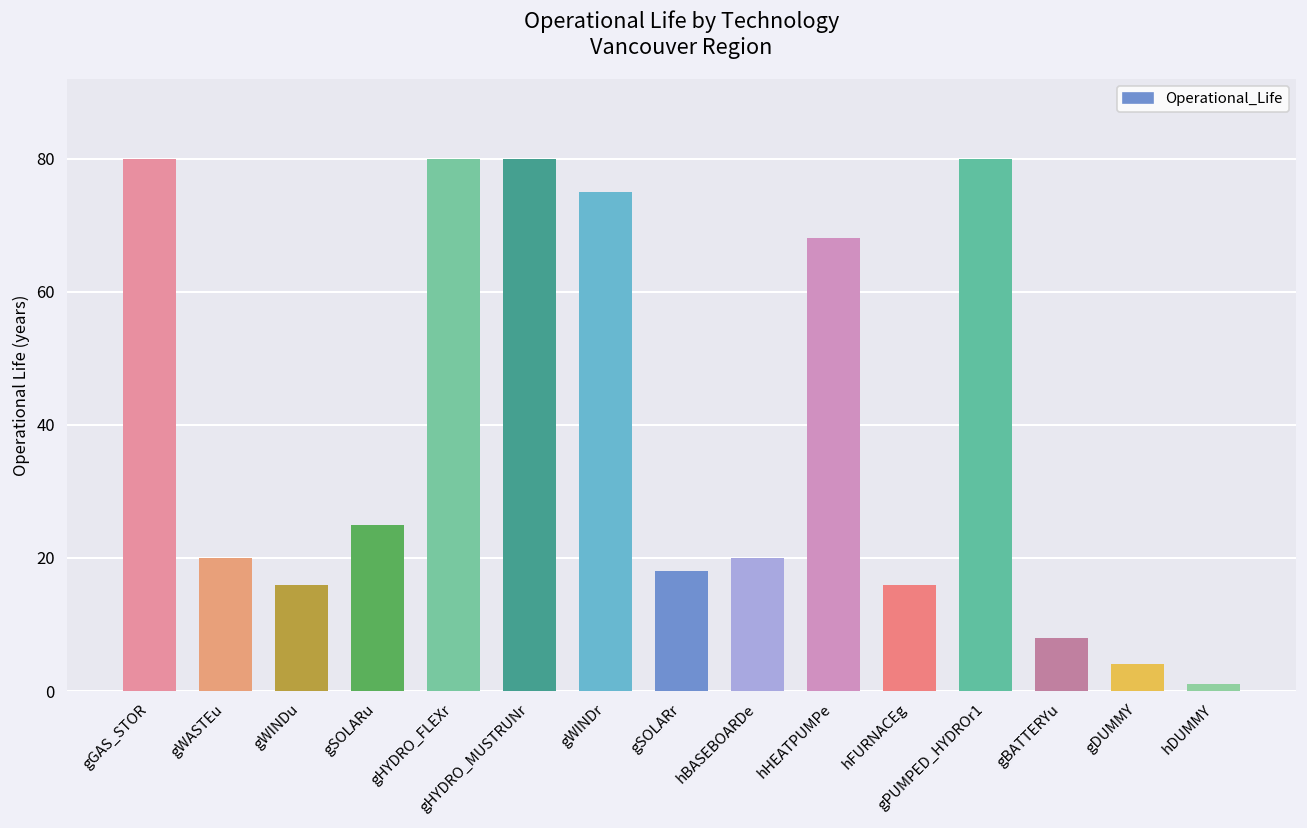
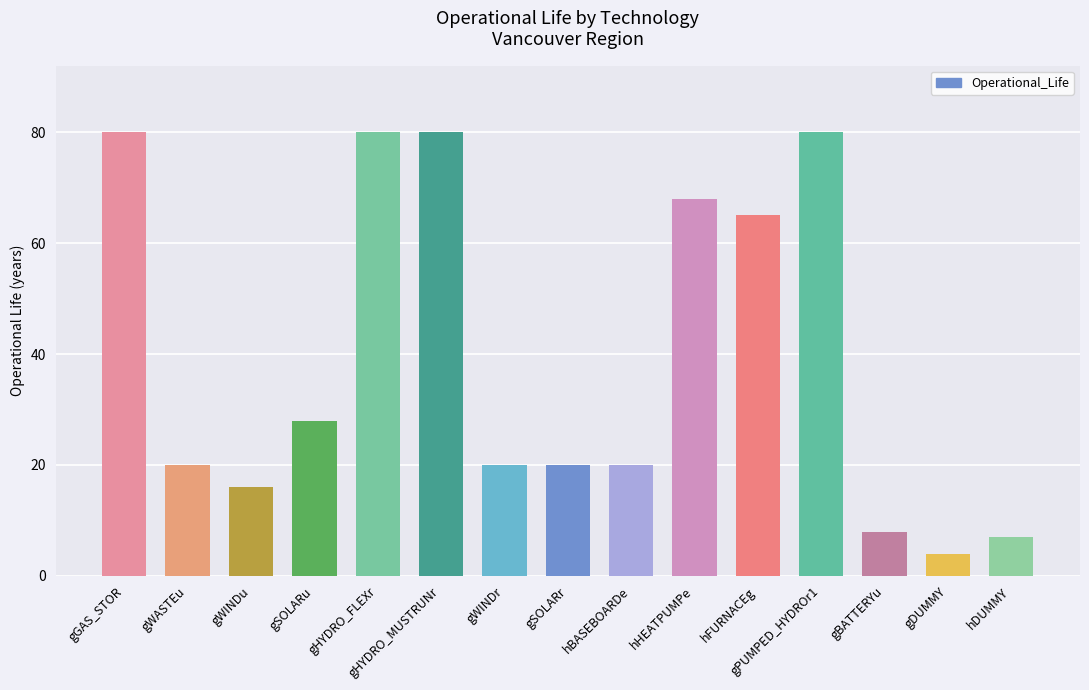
  {
    "gGAS_STOR": 80,
    "gWASTEu": 20,
    "gWINDu": 16,
-   "gSOLARu": 25,
+   "gSOLARu": 28,
    "gHYDRO_FLEXr": 80,
    "gHYDRO_MUSTRUNr": 80,
-   "gWINDr": 75,
-   "gSOLARr": 18,
+   "gWINDr": 20,
+   "gSOLARr": 20,
    "hBASEBOARDe": 20,
    "hHEATPUMPe": 68,
-   "hFURNACEg": 16,
+   "hFURNACEg": 65,
    "gPUMPED_HYDROr1": 80,
    "gBATTERYu": 8,
    "gDUMMY": 4,
-   "hDUMMY": 1
+   "hDUMMY": 7
  }
